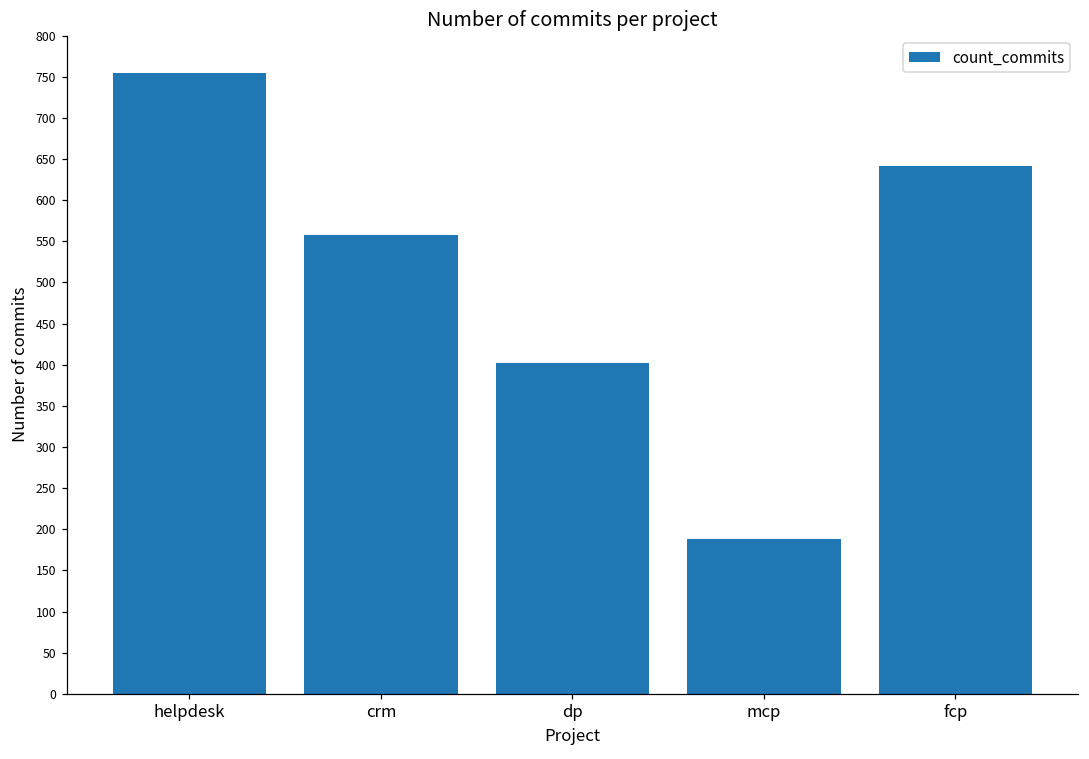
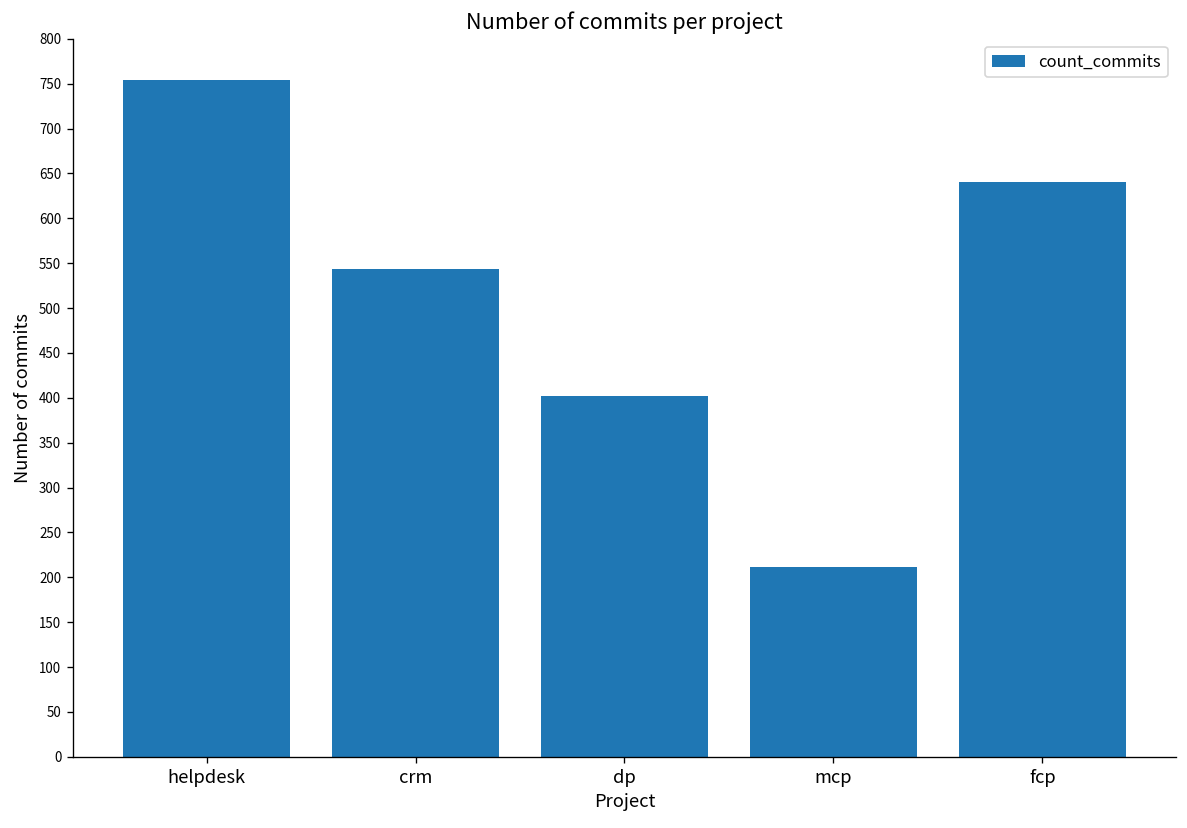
  {
    "helpdesk": 750,
-   "crm": 560,
+   "crm": 540,
    "dp": 400,
-   "mcp": 190,
+   "mcp": 210,
    "fcp": 640
  }
